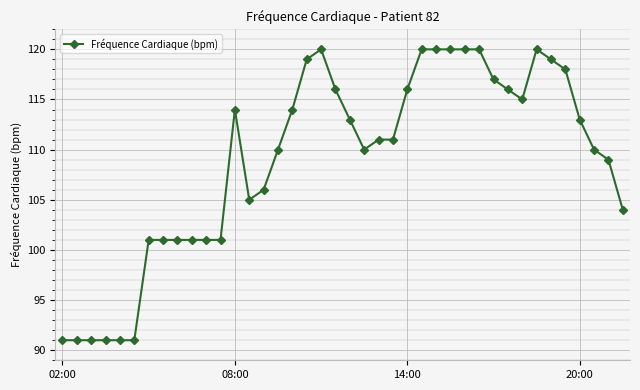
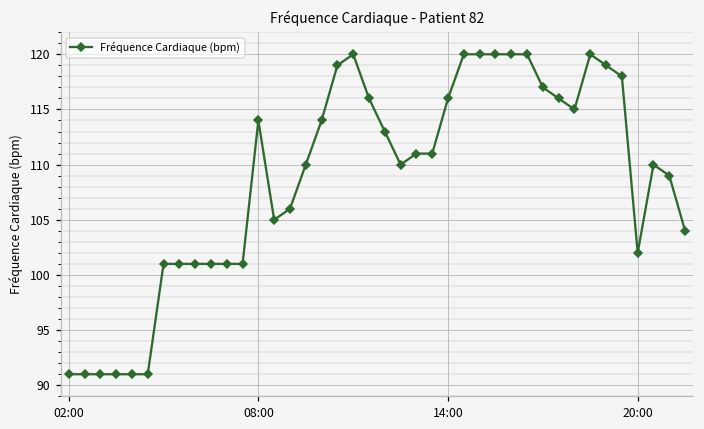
  {
    "02:00": 91,
    "08:00": 114,
    "14:00": 116,
-   "20:00": 113
+   "20:00": 102
  }
